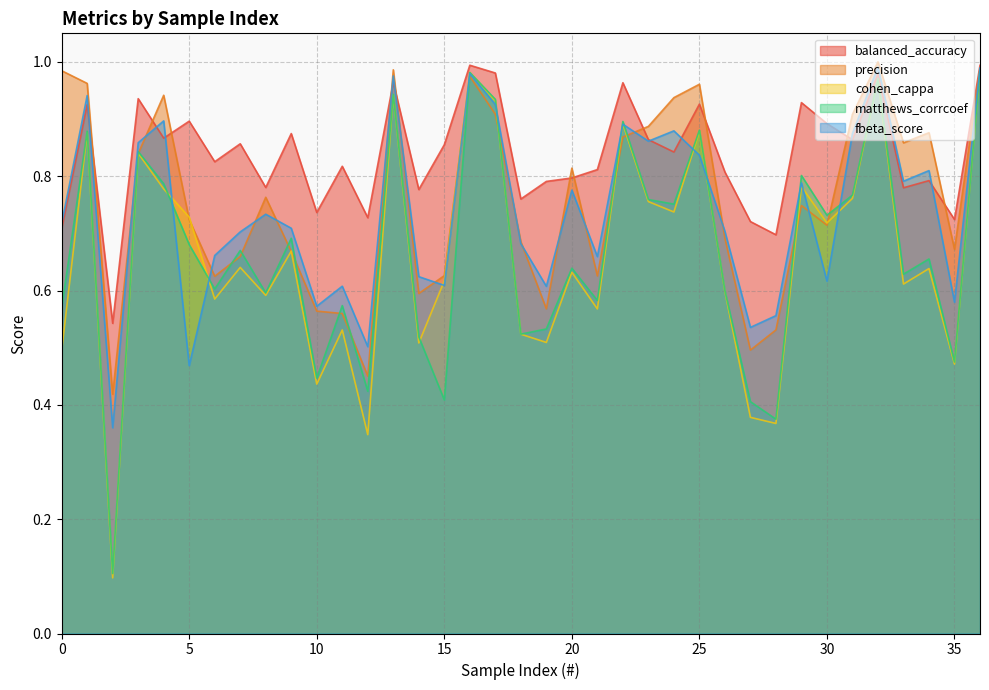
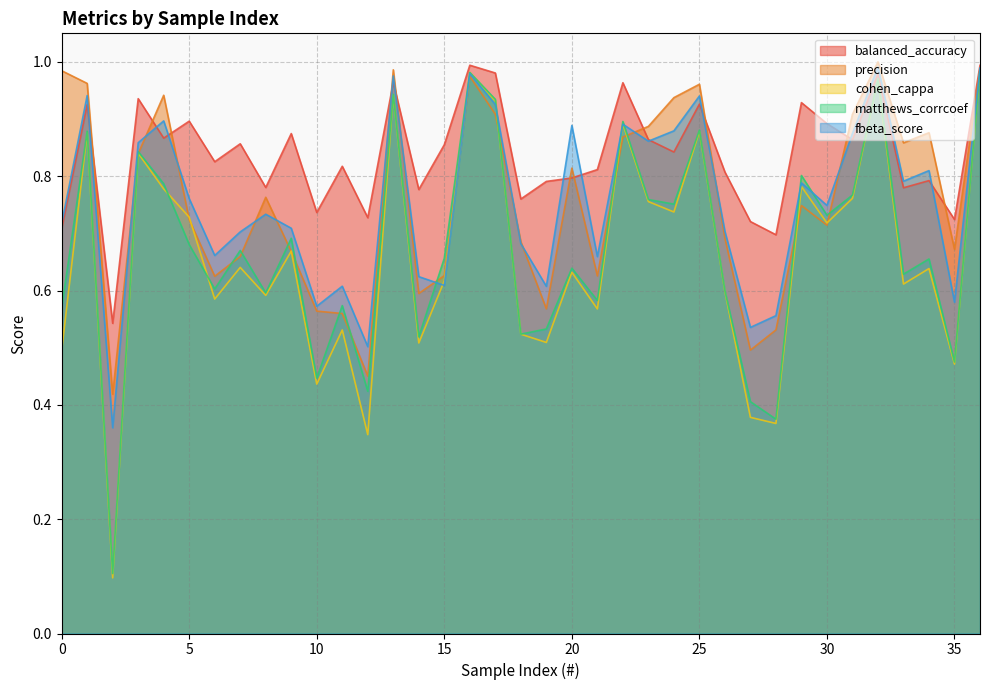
  {
    "matthews_corrcoef": {
      "0": 0.57,
      "5": 0.68,
      "10": 0.45,
-     "15": 0.41,
+     "15": 0.66,
      "20": 0.64,
      "30": 0.73
    },
    "fbeta_score": {
      "0": 0.72,
-     "5": 0.47,
+     "5": 0.76,
      "10": 0.57,
      "15": 0.61,
-     "20": 0.78,
-     "25": 0.84,
-     "30": 0.62,
+     "20": 0.89,
+     "25": 0.94,
+     "30": 0.75,
      "35": 0.58
    }
  }
